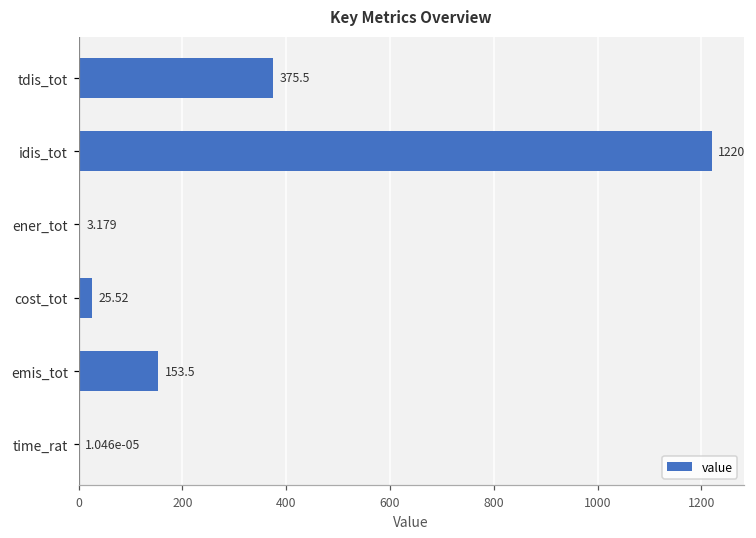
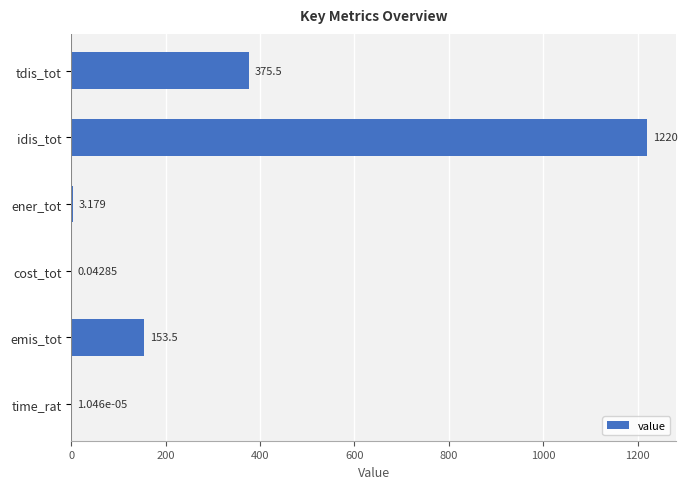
  {
    "tdis_tot": "375.5",
    "idis_tot": "1220",
    "ener_tot": "3.179",
-   "cost_tot": "25.52",
+   "cost_tot": "0.04285",
    "emis_tot": "153.5",
    "time_rat": "1.046e-05"
  }
